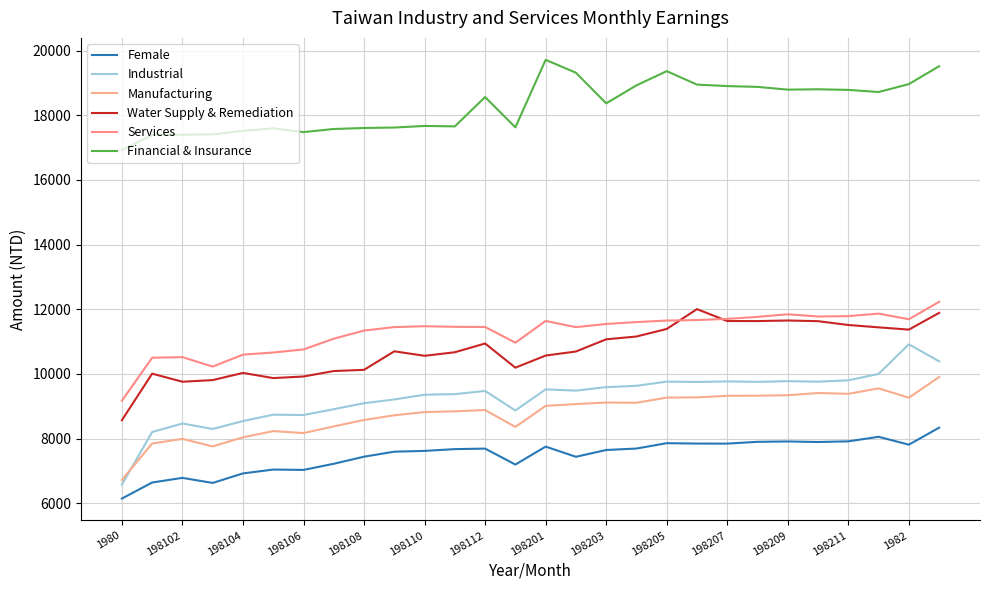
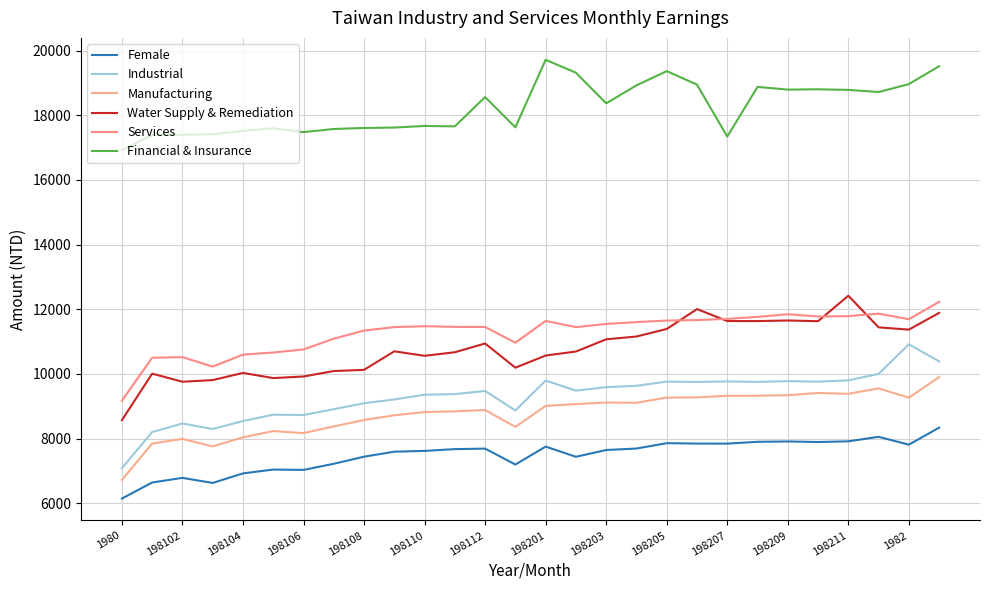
  {
    "Female": {
      "1980": 6100,
      "198102": 6800,
      "198104": 6900,
      "198106": 7000,
      "198108": 7400,
      "198110": 7600,
      "198112": 7700,
      "198201": 7800,
      "198203": 7600,
      "198205": 7900,
      "198207": 7800,
      "198209": 7900,
      "198211": 7900,
      "1982": 7800
    },
    "Industrial": {
-     "1980": 6600,
+     "1980": 7100,
      "198102": 8500,
      "198104": 8500,
      "198106": 8700,
      "198108": 9100,
      "198110": 9400,
      "198112": 9500,
-     "198201": 9500,
+     "198201": 9800,
      "198203": 9600,
      "198205": 9800,
      "198207": 9800,
      "198209": 9800,
      "198211": 9800,
      "1982": 10900
    },
    "Water Supply & Remediation": {
      "1980": 8600,
      "198102": 9800,
      "198104": 10000,
      "198106": 9900,
      "198108": 10100,
      "198110": 10600,
      "198112": 10900,
      "198201": 10600,
      "198203": 11100,
      "198205": 11400,
      "198209": 11700,
-     "198211": 11500,
+     "198211": 12400,
      "1982": 11400
    },
    "Financial & Insurance": {
      "198106": 17500,
      "198108": 17600,
      "198110": 17700,
      "198112": 18600,
      "198201": 19700,
      "198203": 18400,
      "198205": 19400,
-     "198207": 18900,
+     "198207": 17300,
      "198209": 18800,
      "198211": 18800,
      "1982": 19000
    }
  }
